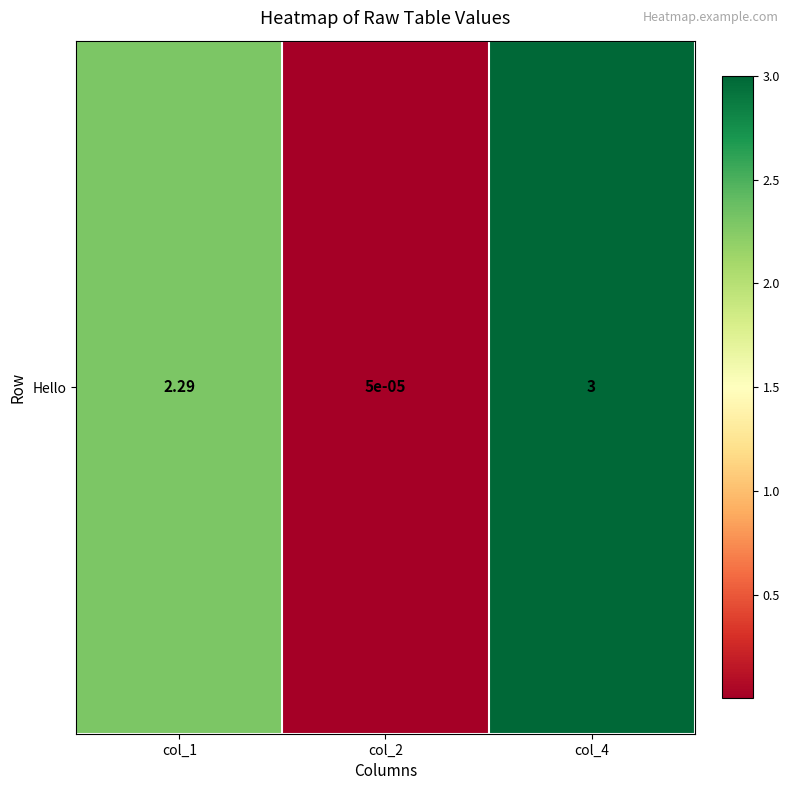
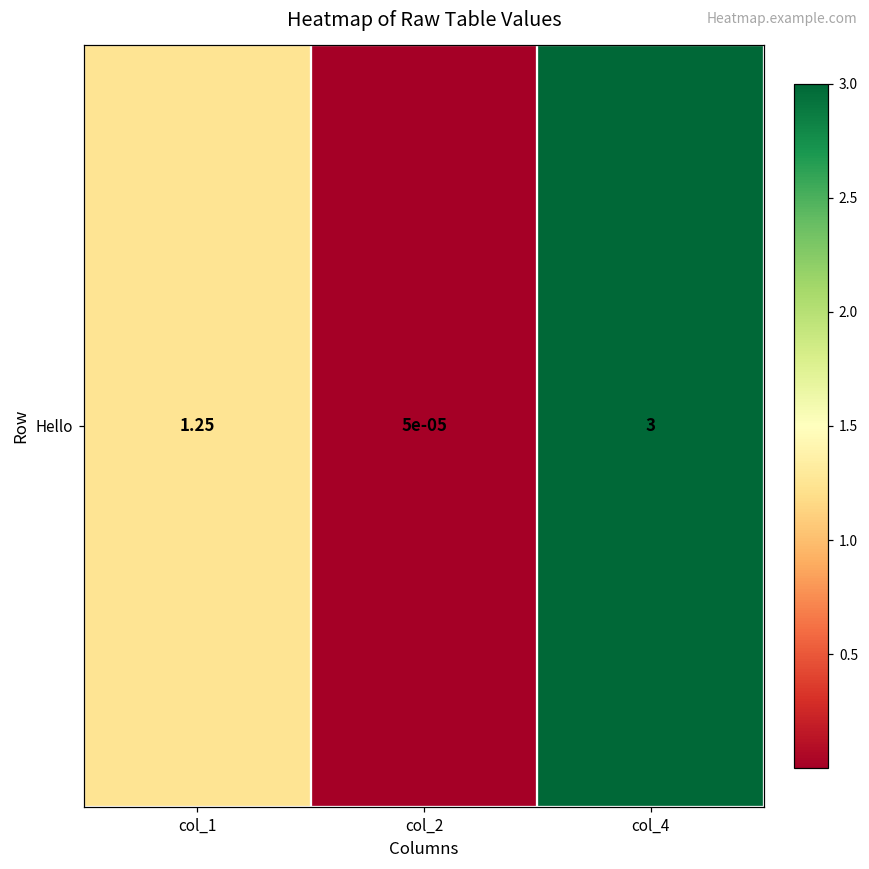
  {
    "Hello": {
-     "col_1": "2.29",
+     "col_1": "1.25",
      "col_2": "5e-05",
      "col_4": "3"
    }
  }
